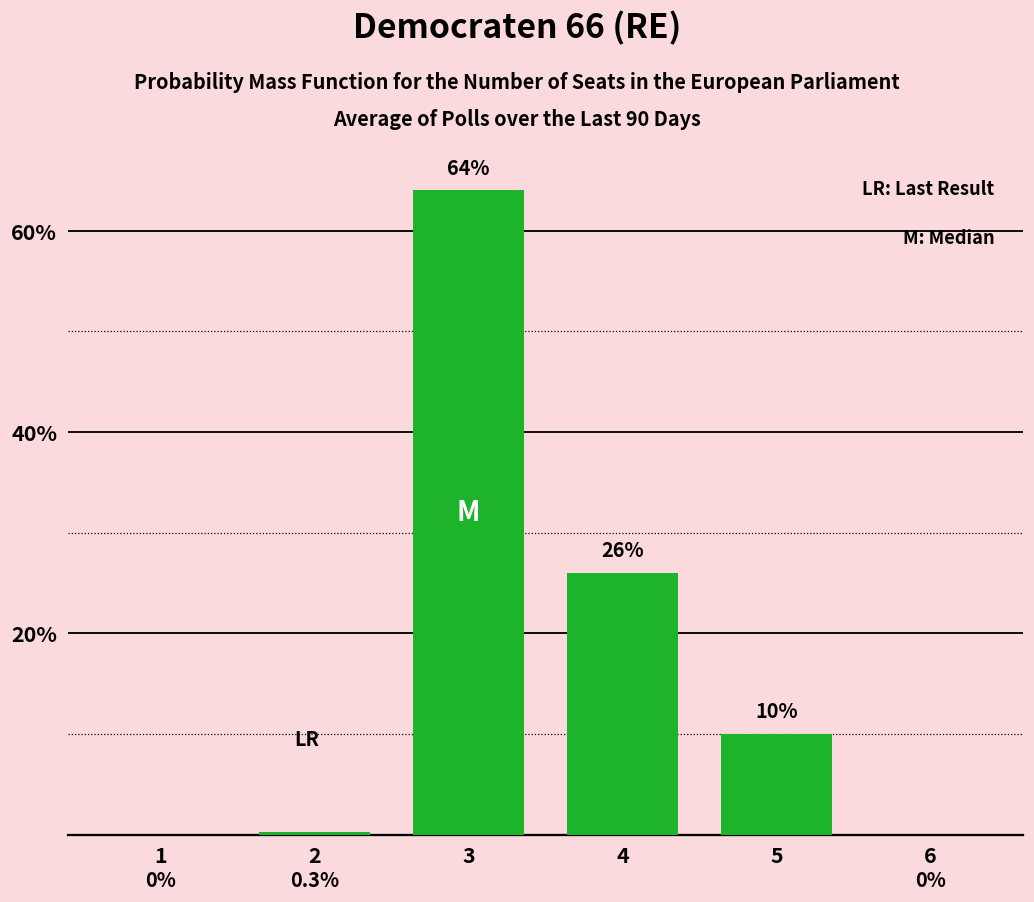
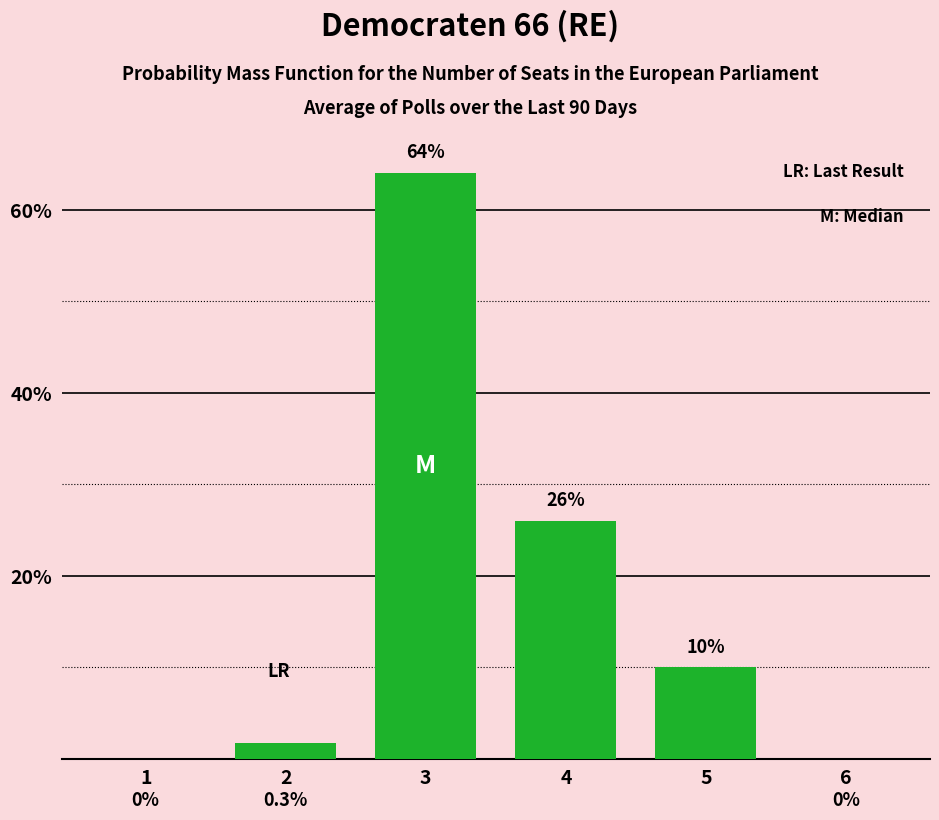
  {
    "1": "0%",
-   "2": "0%",
+   "2": "2%",
    "6": "0%"
  }
